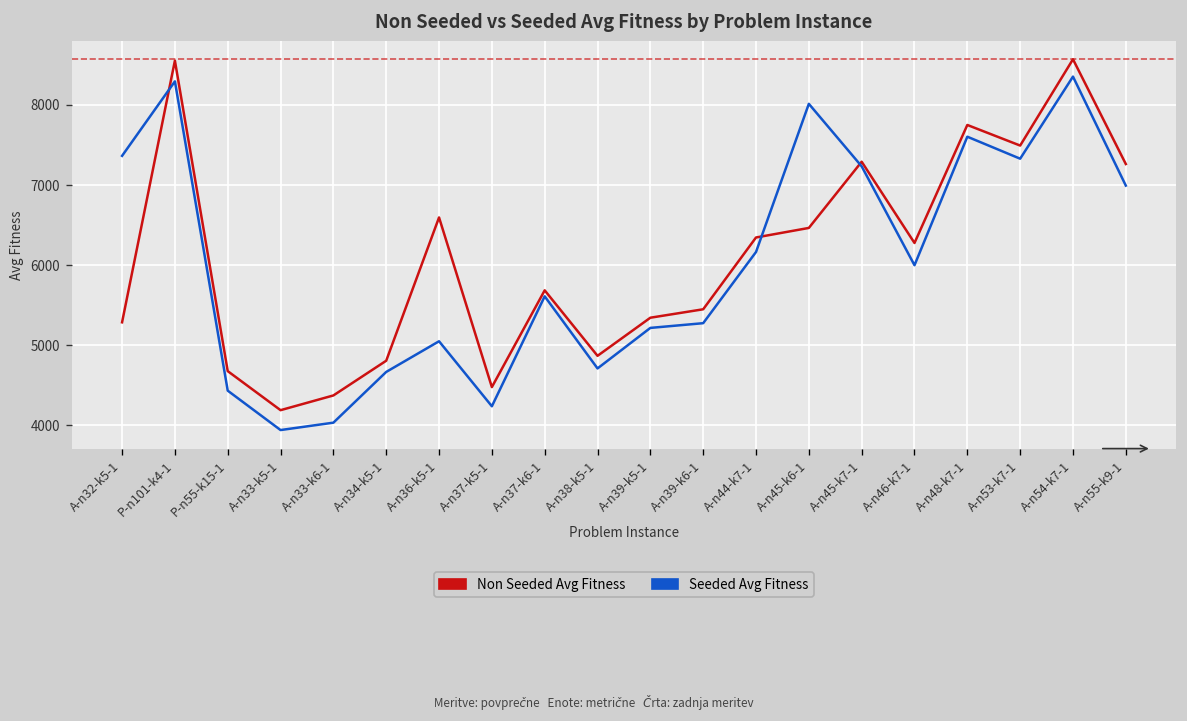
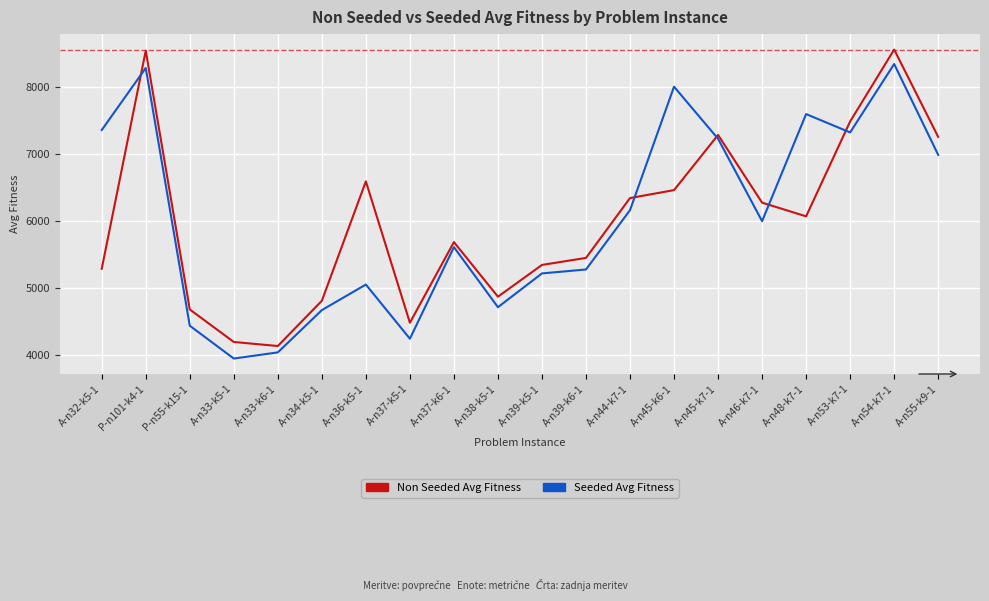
  {
    "Non Seeded Avg Fitness": {
      "A-n32-k5-1": 5300,
      "P-n101-k4-1": 8600,
      "P-n55-k15-1": 4700,
      "A-n33-k5-1": 4200,
-     "A-n33-k6-1": 4400,
+     "A-n33-k6-1": 4100,
      "A-n34-k5-1": 4800,
      "A-n36-k5-1": 6600,
      "A-n37-k5-1": 4500,
      "A-n37-k6-1": 5700,
      "A-n38-k5-1": 4900,
      "A-n39-k5-1": 5300,
      "A-n39-k6-1": 5400,
      "A-n44-k7-1": 6300,
      "A-n45-k6-1": 6500,
      "A-n45-k7-1": 7300,
      "A-n46-k7-1": 6300,
-     "A-n48-k7-1": 7700,
+     "A-n48-k7-1": 6100,
      "A-n53-k7-1": 7500,
      "A-n54-k7-1": 8600,
      "A-n55-k9-1": 7300
    },
    "Seeded Avg Fitness": {
      "A-n32-k5-1": 7400,
      "P-n101-k4-1": 8300,
      "P-n55-k15-1": 4400,
      "A-n33-k5-1": 3900,
      "A-n33-k6-1": 4000,
      "A-n34-k5-1": 4700,
      "A-n36-k5-1": 5000,
      "A-n37-k5-1": 4200,
      "A-n37-k6-1": 5600,
      "A-n38-k5-1": 4700,
      "A-n39-k5-1": 5200,
      "A-n39-k6-1": 5300,
      "A-n44-k7-1": 6200,
      "A-n45-k6-1": 8000,
      "A-n45-k7-1": 7200,
      "A-n46-k7-1": 6000,
      "A-n48-k7-1": 7600,
      "A-n53-k7-1": 7300,
      "A-n54-k7-1": 8400,
      "A-n55-k9-1": 7000
    }
  }
